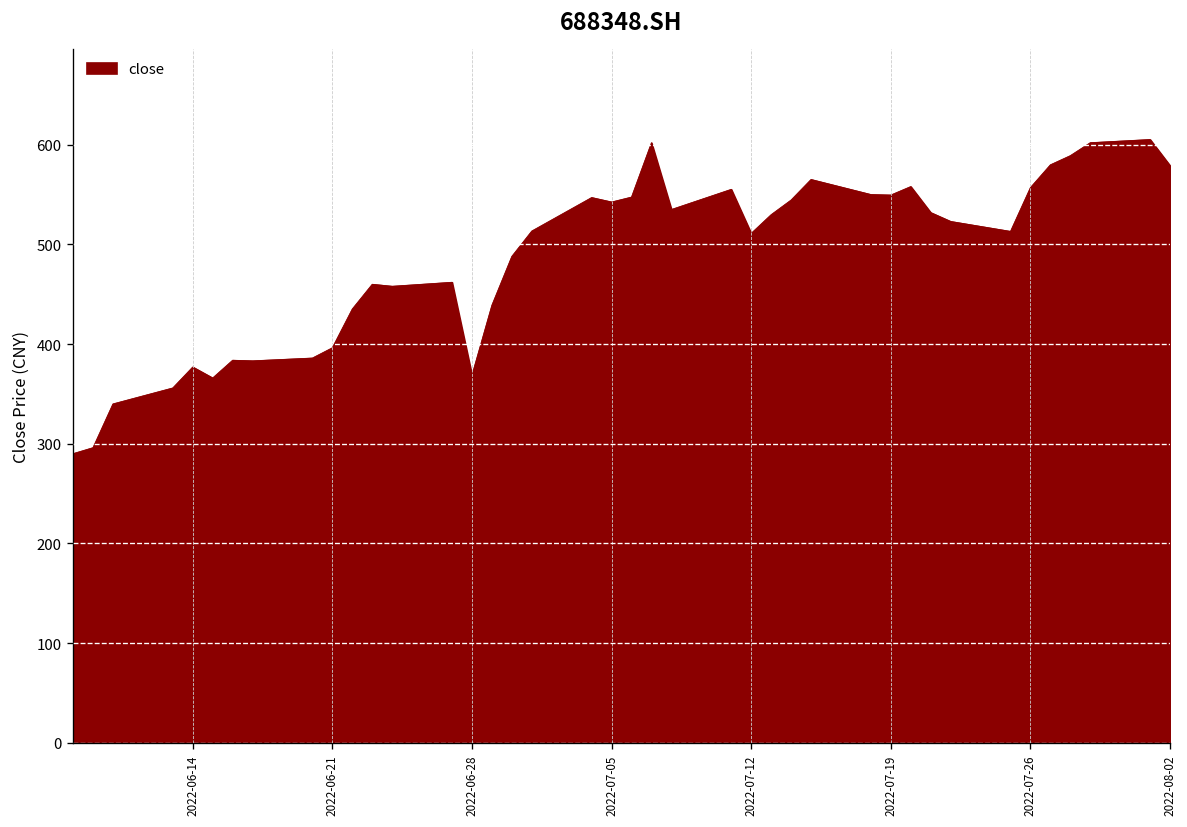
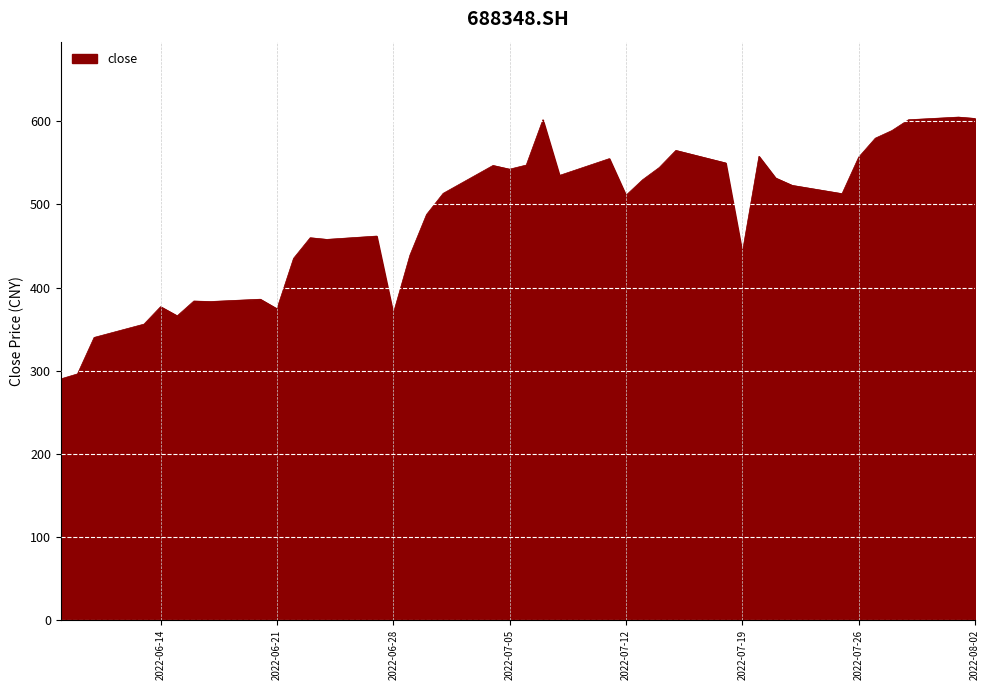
  {
    "2022-06-14": 380,
-   "2022-06-21": 400,
+   "2022-06-21": 370,
    "2022-06-28": 370,
    "2022-07-05": 540,
    "2022-07-12": 510,
-   "2022-07-19": 550,
+   "2022-07-19": 440,
    "2022-07-26": 560,
-   "2022-08-02": 580
+   "2022-08-02": 600
  }
